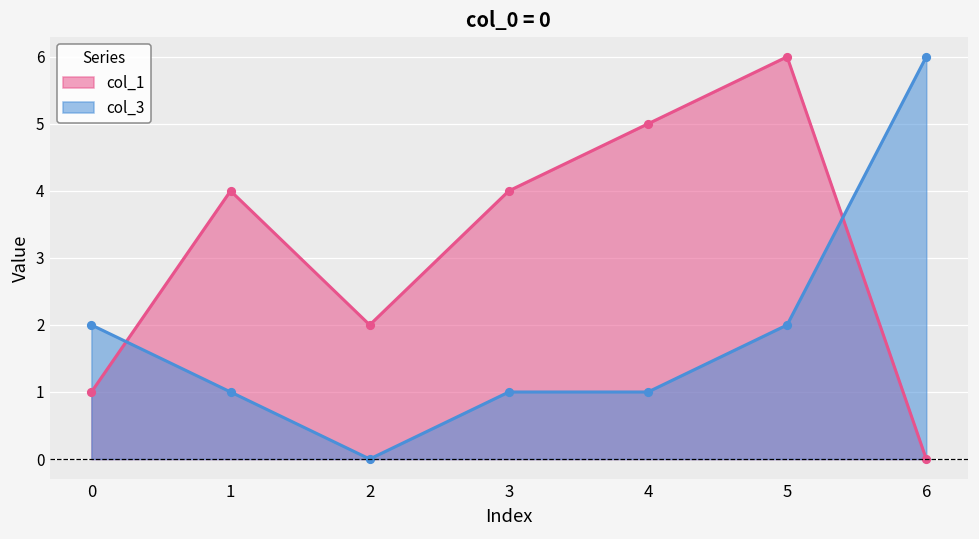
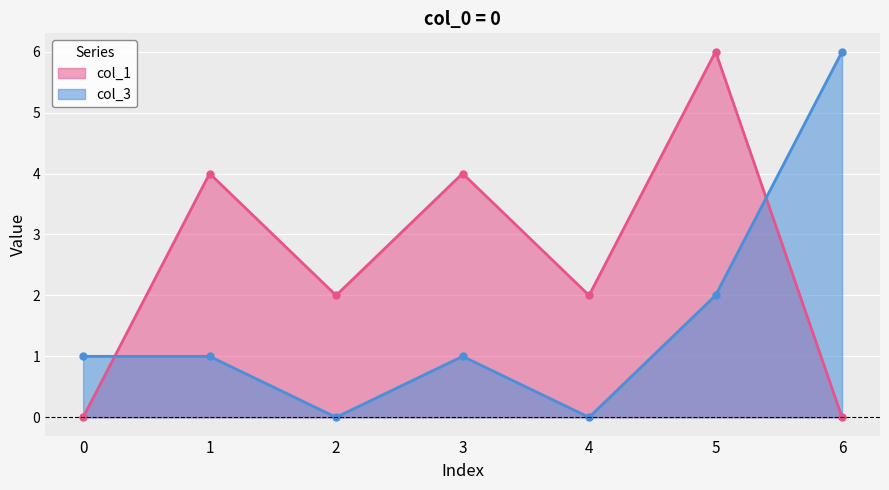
  {
    "col_1": {
-     "0": 1,
+     "0": 0,
      "1": 4,
      "2": 2,
      "3": 4,
-     "4": 5,
+     "4": 2,
      "5": 6,
      "6": 0
    },
    "col_3": {
-     "0": 2,
+     "0": 1,
      "1": 1,
      "2": 0,
      "3": 1,
-     "4": 1,
+     "4": 0,
      "5": 2,
      "6": 6
    }
  }
